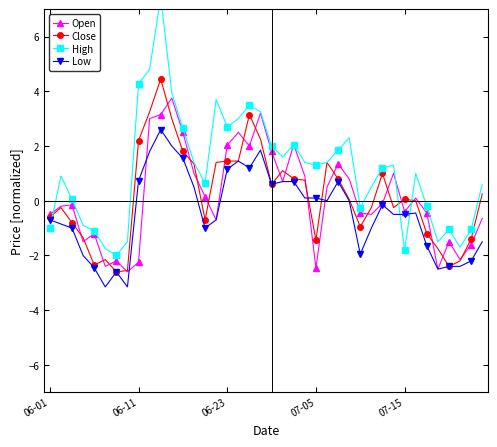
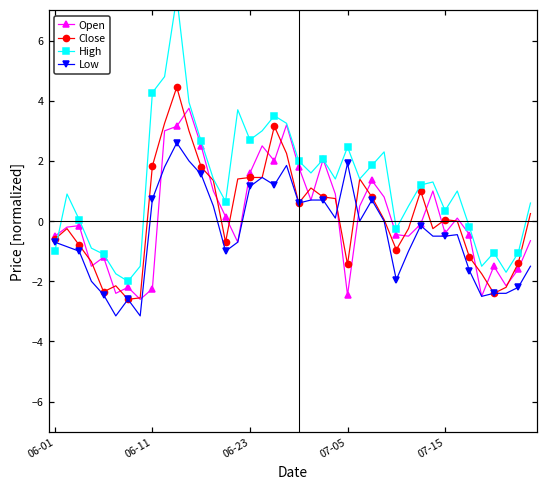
  {
    "Open": {
      "06-01": -0.5,
      "06-11": -2.3,
-     "06-23": 2.0,
+     "06-23": 1.6,
      "07-05": -2.5,
      "07-15": -0.4
    },
    "Close": {
      "06-01": -0.6,
-     "06-11": 2.2,
+     "06-11": 1.8,
      "06-23": 1.5,
      "07-05": -1.4,
      "07-15": 0.1
    },
    "High": {
      "06-01": -1.0,
      "06-11": 4.3,
      "06-23": 2.7,
-     "07-05": 1.3,
-     "07-15": -1.8
+     "07-05": 2.5,
+     "07-15": 0.4
    },
    "Low": {
      "06-01": -0.7,
      "06-11": 0.7,
      "06-23": 1.2,
-     "07-05": 0.1,
+     "07-05": 1.9,
      "07-15": -0.5
    }
  }
